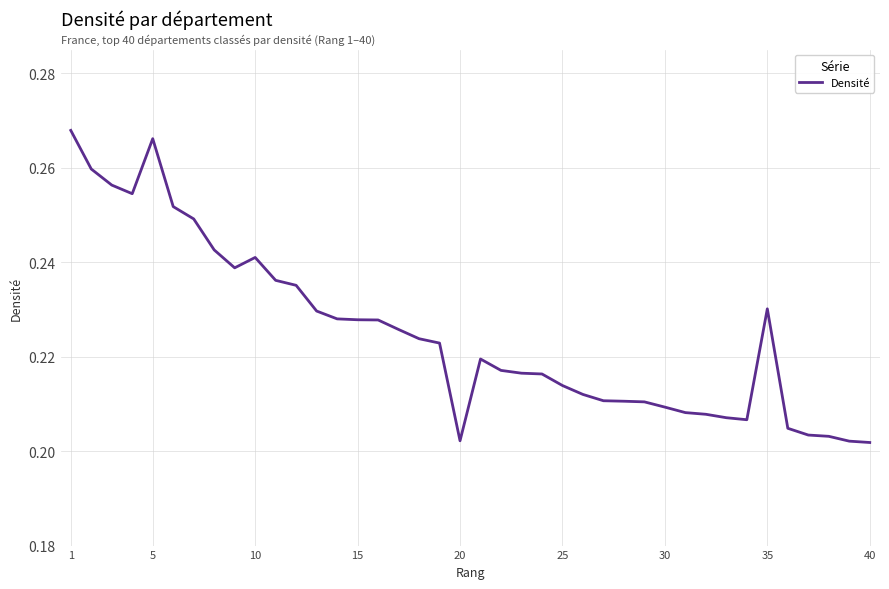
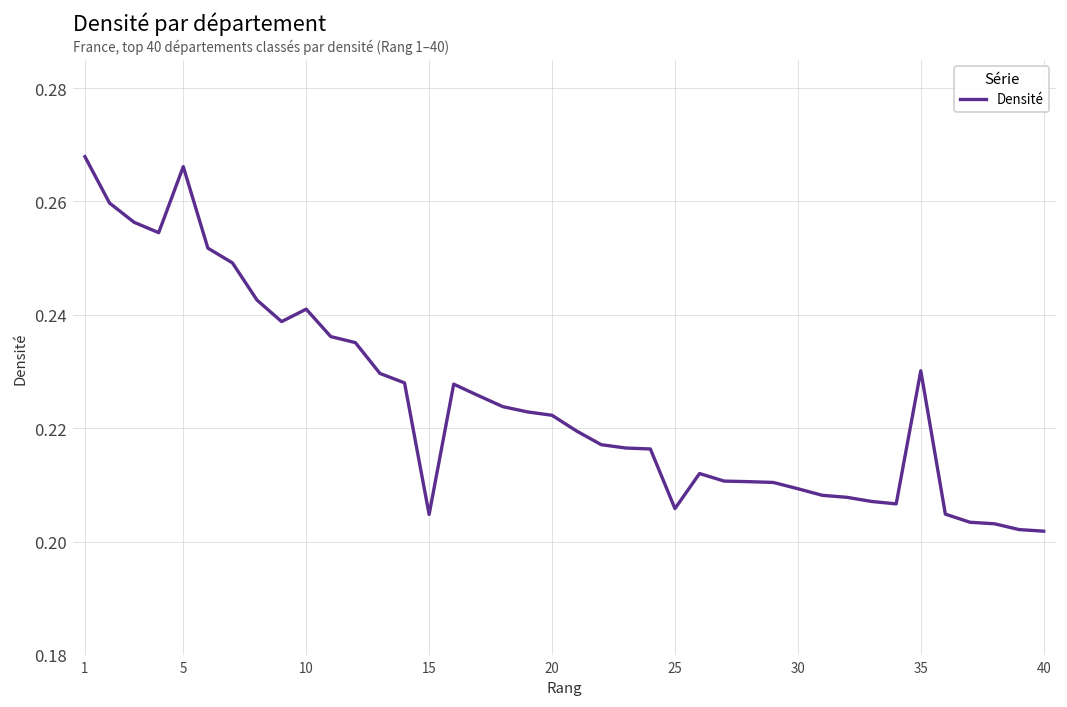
  {
    "1": 0.268,
    "5": 0.266,
    "10": 0.241,
-   "15": 0.228,
-   "20": 0.202,
-   "25": 0.214,
+   "15": 0.205,
+   "20": 0.222,
+   "25": 0.206,
    "30": 0.209,
    "35": 0.230,
    "40": 0.202
  }
